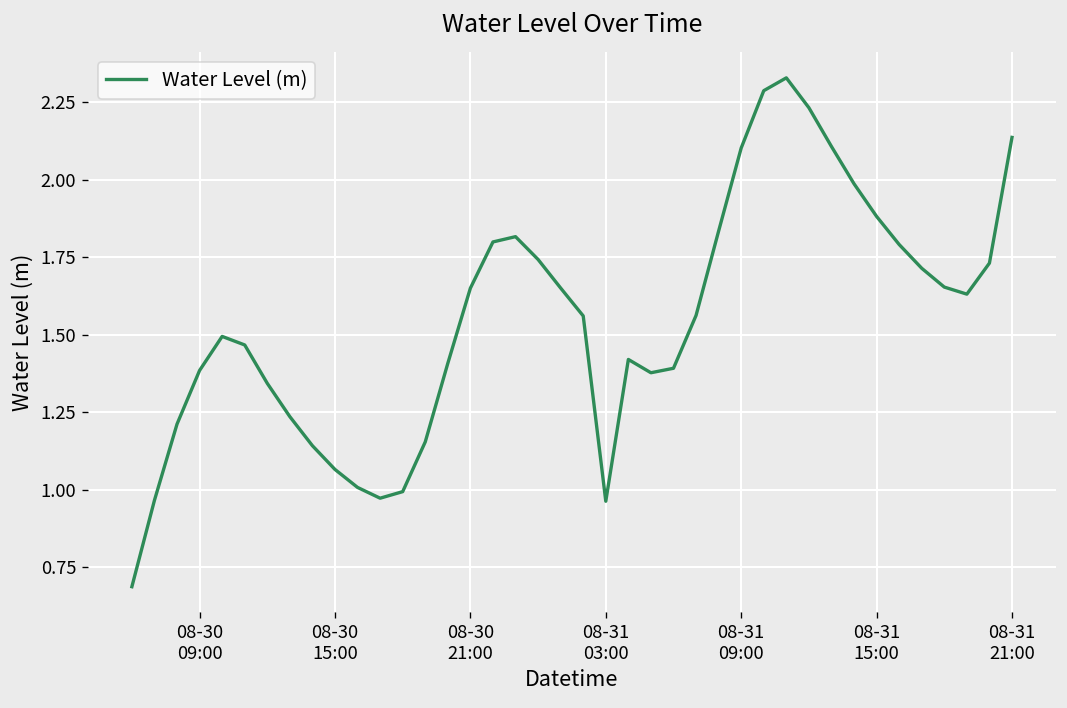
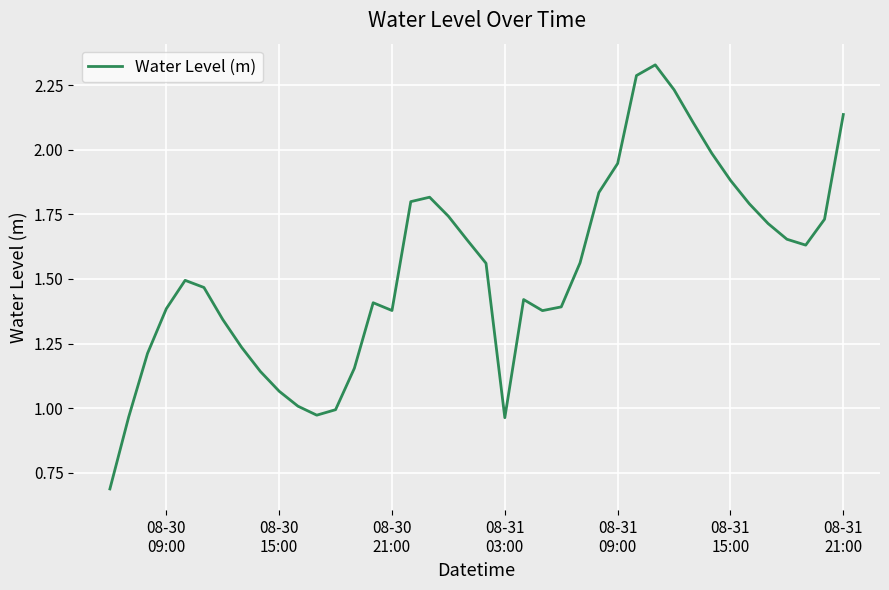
  {
    "08-30 09:00": 1.38,
    "08-30 15:00": 1.07,
-   "08-30 21:00": 1.65,
+   "08-30 21:00": 1.38,
    "08-31 03:00": 0.96,
-   "08-31 09:00": 2.10,
+   "08-31 09:00": 1.95,
    "08-31 15:00": 1.88,
    "08-31 21:00": 2.14
  }
